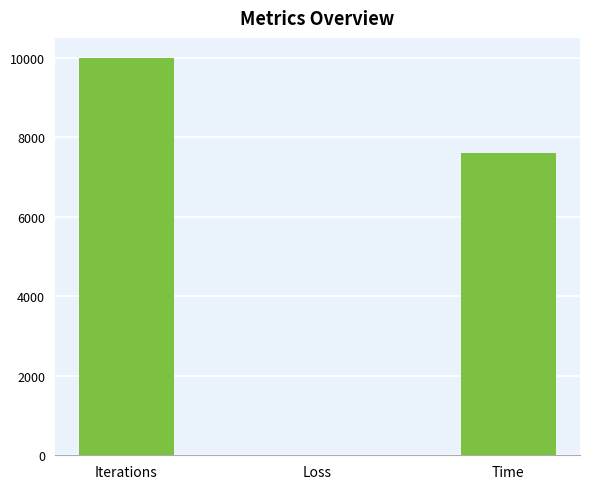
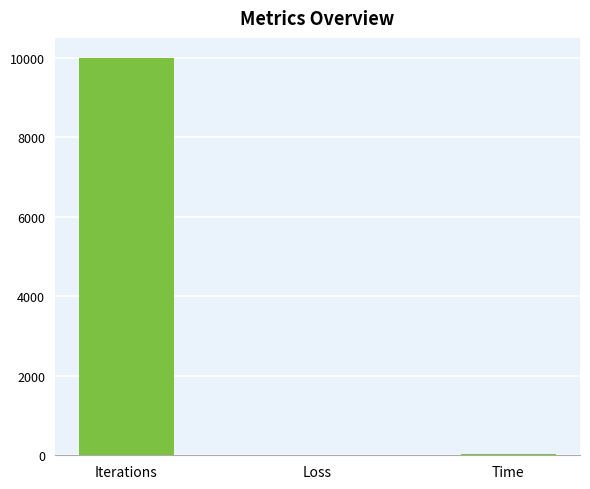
  {
    "Iterations": 10000,
-   "Time": 7600
+   "Time": 0
  }
